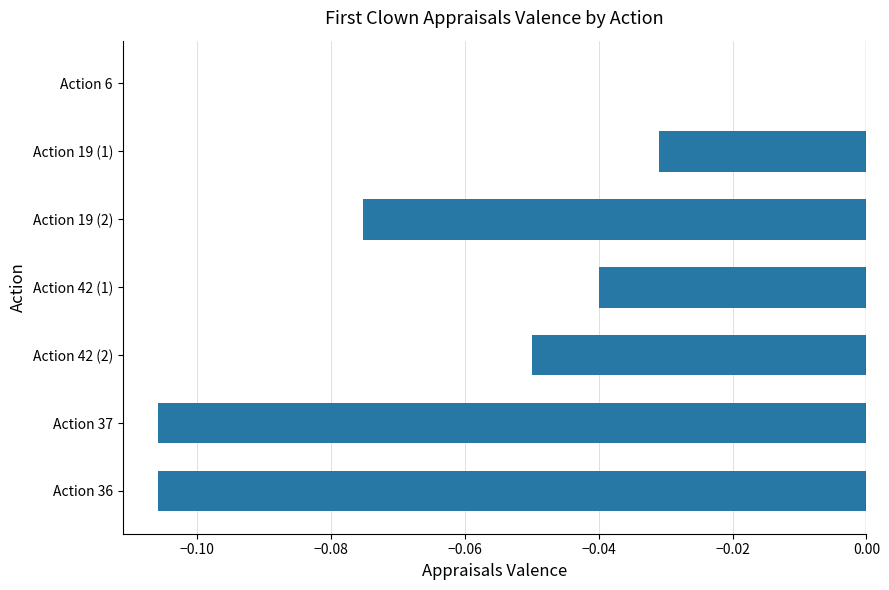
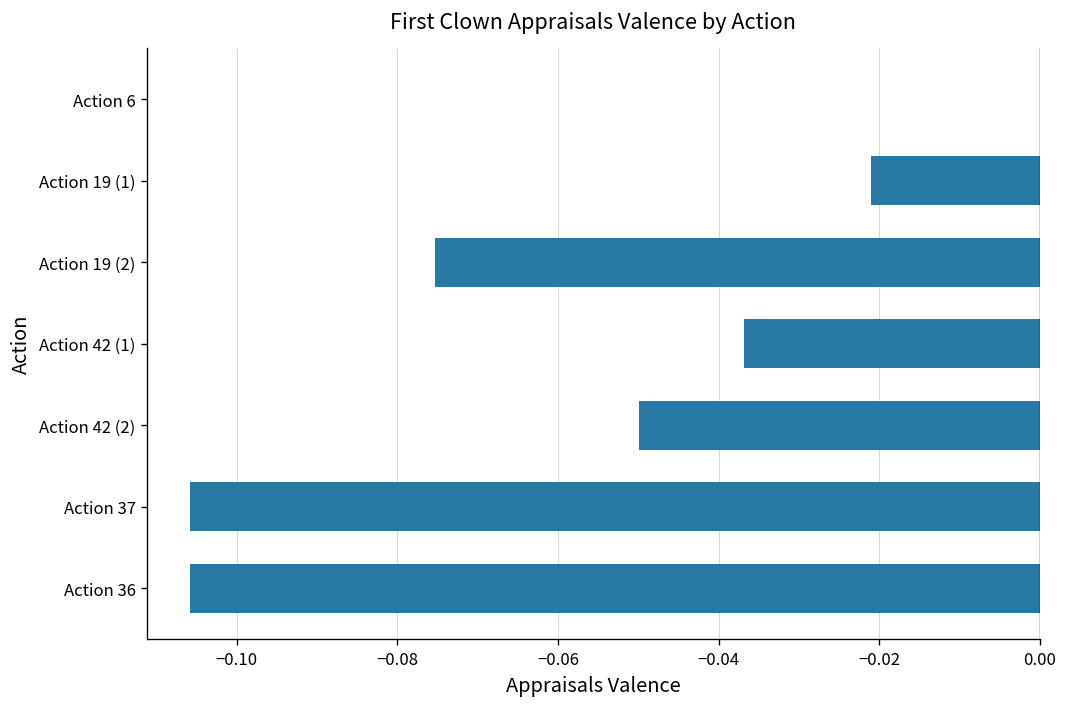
  {
    "Action 6": 0.000,
-   "Action 19 (1)": -0.031,
+   "Action 19 (1)": -0.021,
    "Action 19 (2)": -0.075,
-   "Action 42 (1)": -0.040,
+   "Action 42 (1)": -0.037,
    "Action 42 (2)": -0.050,
    "Action 37": -0.106,
    "Action 36": -0.106
  }
